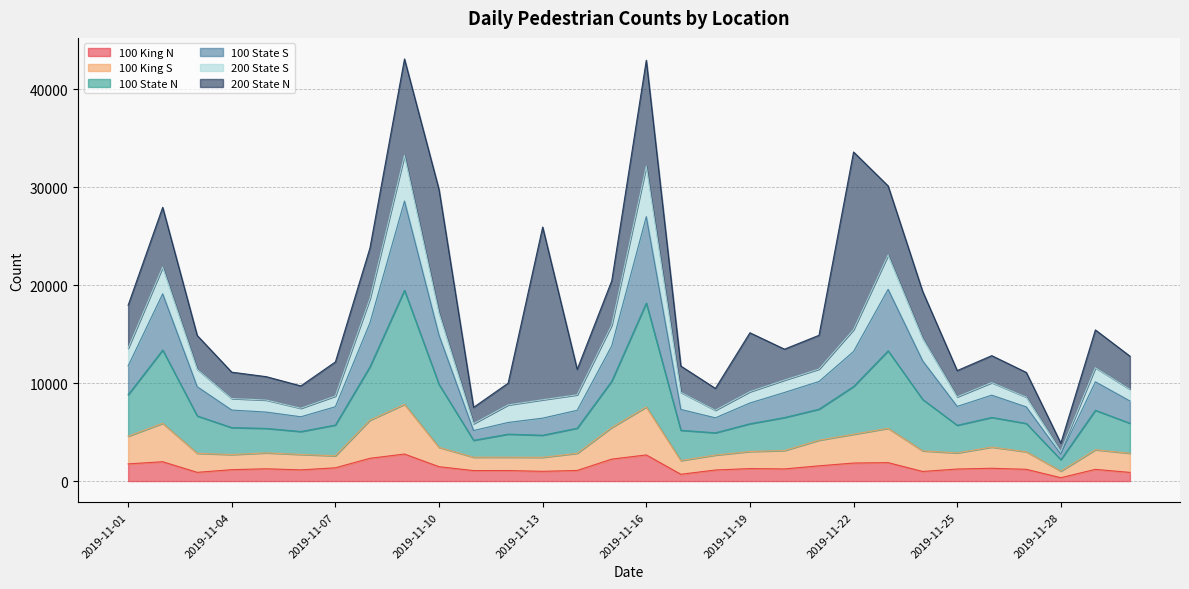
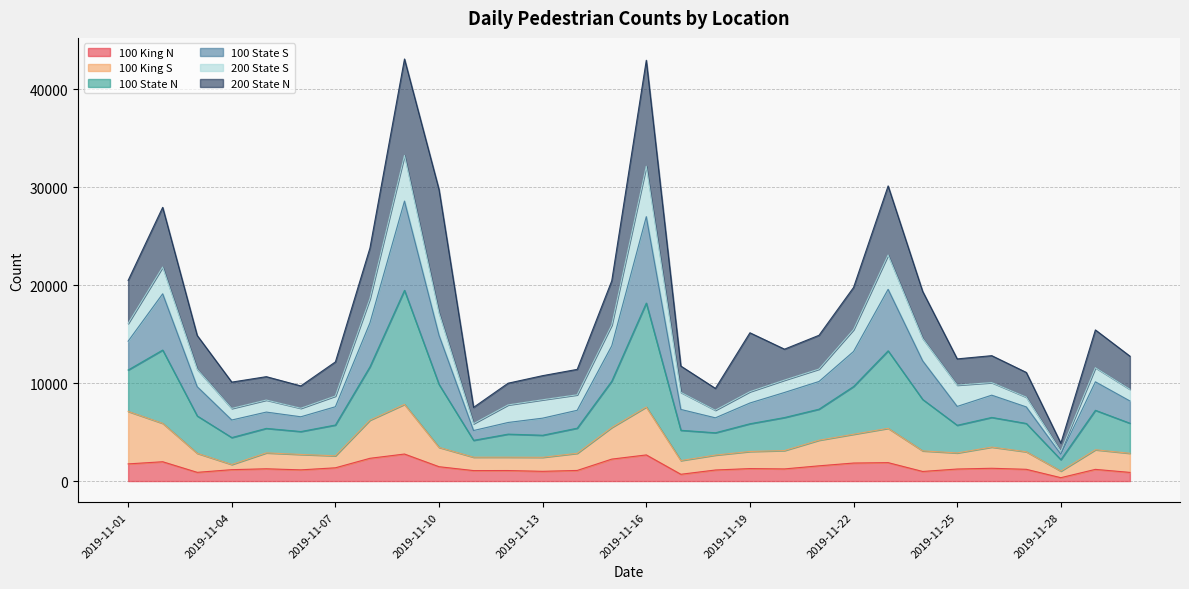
  {
    "100 King N": {
      "2019-11-01": 2000,
      "2019-11-04": 1000,
      "2019-11-07": 1000,
      "2019-11-10": 1000,
      "2019-11-13": 1000,
      "2019-11-16": 3000,
      "2019-11-19": 1000,
      "2019-11-22": 2000,
      "2019-11-25": 1000,
      "2019-11-28": 0
    },
    "100 King S": {
-     "2019-11-01": 3000,
-     "2019-11-04": 2000,
+     "2019-11-01": 5000,
+     "2019-11-04": 1000,
      "2019-11-07": 1000,
      "2019-11-10": 2000,
      "2019-11-13": 1000,
      "2019-11-16": 5000,
      "2019-11-19": 2000,
      "2019-11-22": 3000,
      "2019-11-25": 2000,
      "2019-11-28": 1000
    },
    "200 State S": {
      "2019-11-01": 2000,
      "2019-11-04": 1000,
      "2019-11-07": 1000,
      "2019-11-10": 2000,
      "2019-11-13": 2000,
      "2019-11-16": 5000,
      "2019-11-19": 1000,
      "2019-11-22": 2000,
-     "2019-11-25": 1000,
+     "2019-11-25": 2000,
      "2019-11-28": 0
    },
    "200 State N": {
      "2019-11-01": 4000,
      "2019-11-04": 3000,
      "2019-11-07": 3000,
      "2019-11-10": 13000,
-     "2019-11-13": 18000,
+     "2019-11-13": 2000,
      "2019-11-16": 11000,
      "2019-11-19": 6000,
-     "2019-11-22": 18000,
+     "2019-11-22": 4000,
      "2019-11-25": 3000,
      "2019-11-28": 1000
    }
  }
